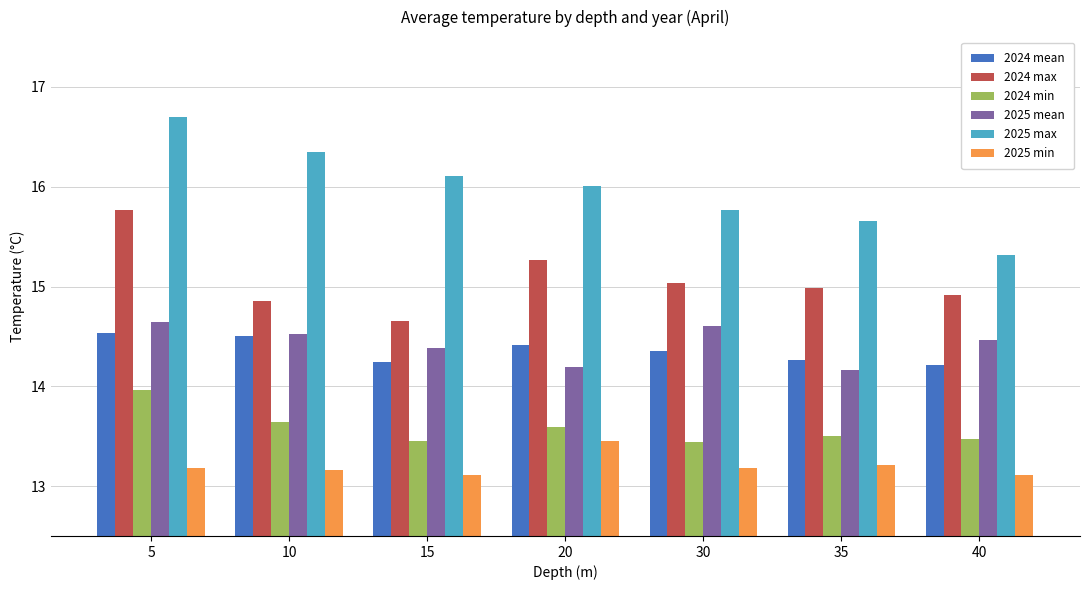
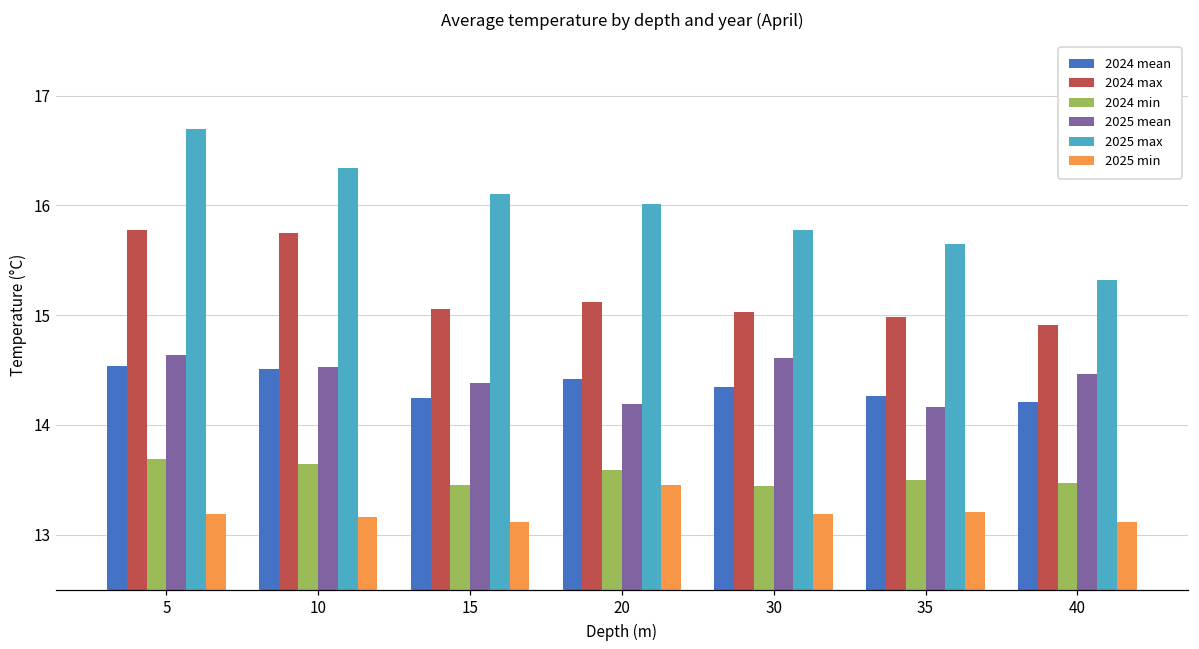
  {
    "2024 max": {
      "5": 15.8,
-     "10": 14.9,
-     "15": 14.7,
-     "20": 15.3,
+     "10": 15.7,
+     "15": 15.1,
+     "20": 15.1,
      "30": 15.0,
      "35": 15.0,
      "40": 14.9
    },
    "2024 min": {
-     "5": 14.0,
+     "5": 13.7,
      "10": 13.6,
      "15": 13.4,
      "20": 13.6,
      "30": 13.4,
      "35": 13.5,
      "40": 13.5
    },
    "2025 mean": {
      "5": 14.6,
      "10": 14.5,
      "15": 14.4,
      "20": 14.2,
      "30": 14.6,
      "35": 14.2,
      "40": 14.5
    },
    "2025 min": {
      "5": 13.2,
      "10": 13.2,
      "15": 13.1,
      "20": 13.5,
      "30": 13.2,
      "35": 13.2,
      "40": 13.1
    }
  }
